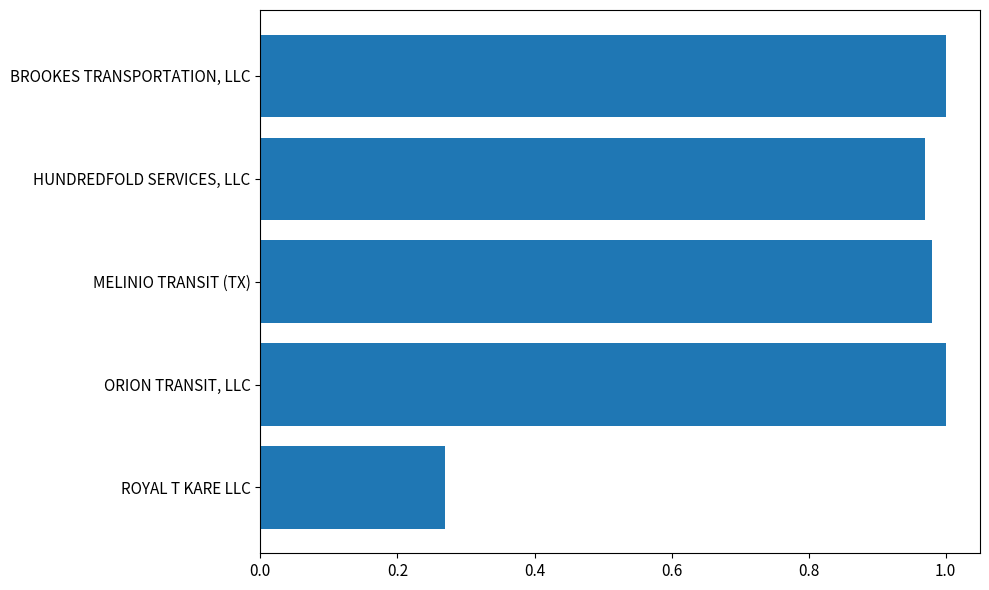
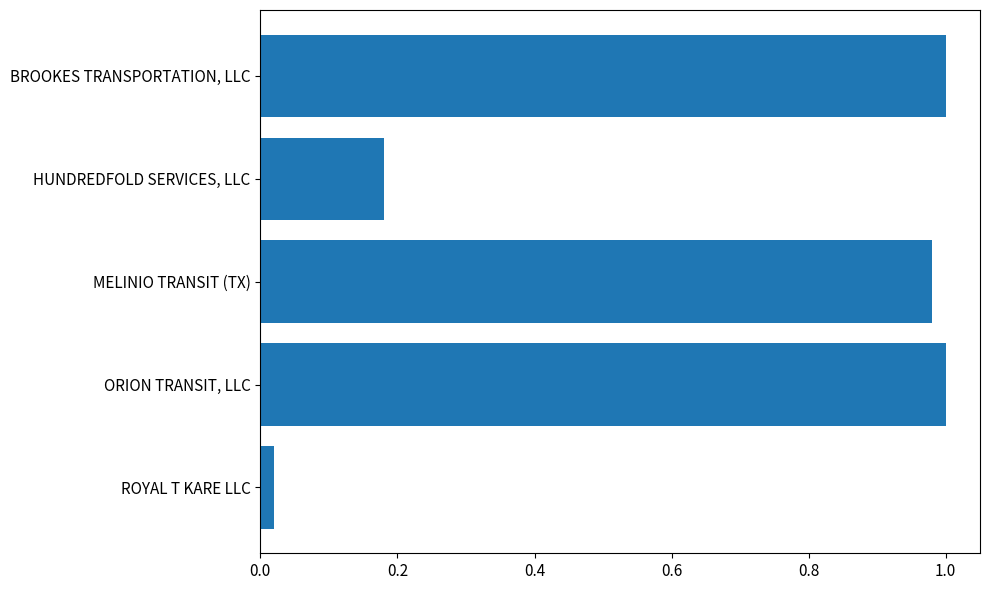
  {
    "BROOKES TRANSPORTATION, LLC": 1.00,
-   "HUNDREDFOLD SERVICES, LLC": 0.97,
+   "HUNDREDFOLD SERVICES, LLC": 0.18,
    "MELINIO TRANSIT (TX)": 0.98,
    "ORION TRANSIT, LLC": 1.00,
-   "ROYAL T KARE LLC": 0.27
+   "ROYAL T KARE LLC": 0.02
  }
